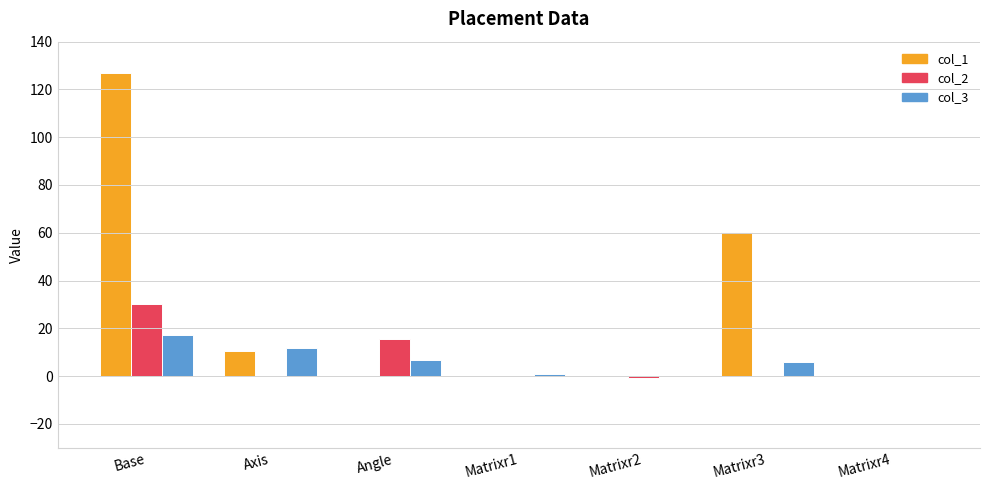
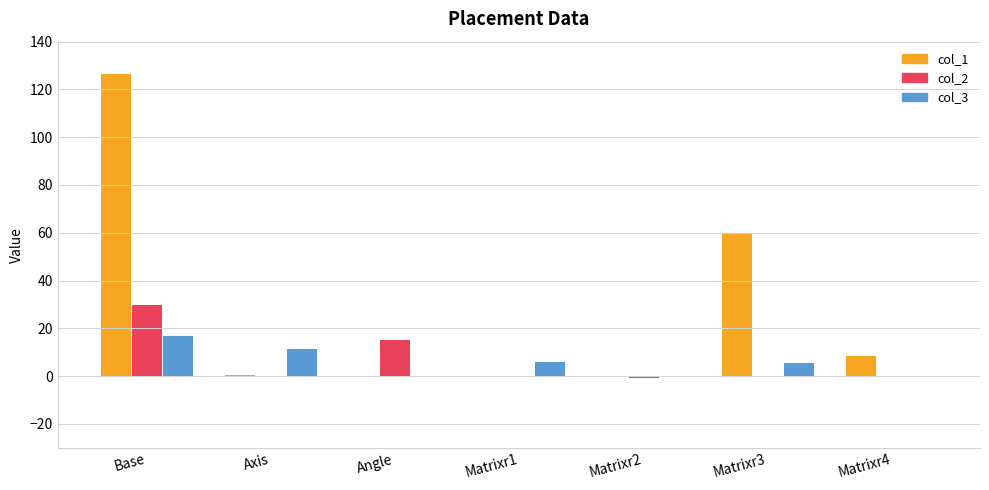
  {
    "col_1": {
      "Base": 127,
-     "Axis": 10,
+     "Axis": 1,
      "Angle": 0,
      "Matrixr3": 60,
-     "Matrixr4": 0
+     "Matrixr4": 9
    },
    "col_2": {
      "Base": 30,
      "Angle": 16,
      "Matrixr4": 0
    },
    "col_3": {
      "Base": 17,
      "Axis": 12,
-     "Angle": 7,
-     "Matrixr1": 1,
+     "Angle": 0,
+     "Matrixr1": 7,
      "Matrixr3": 6,
      "Matrixr4": 0
    }
  }
